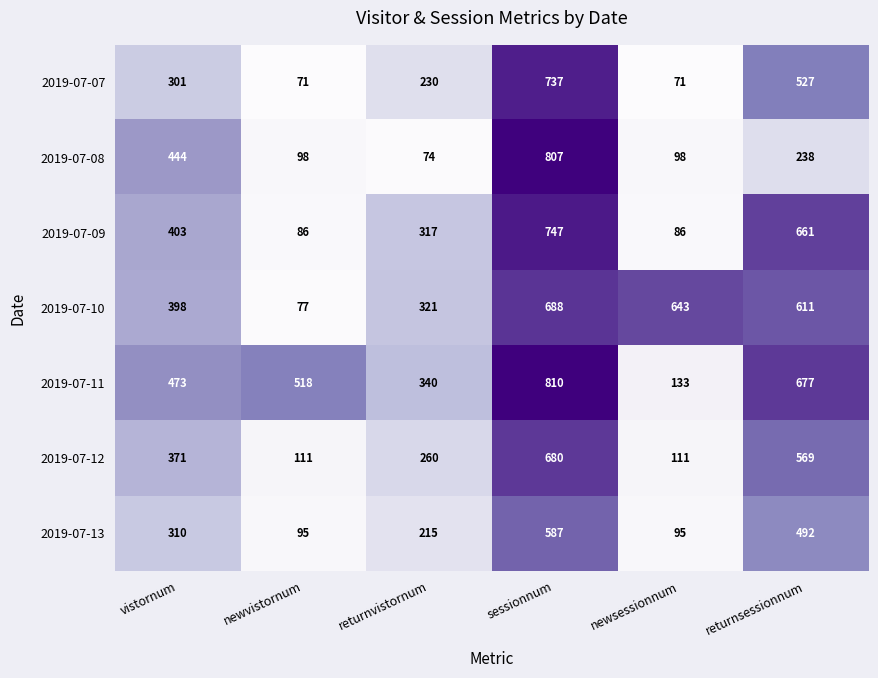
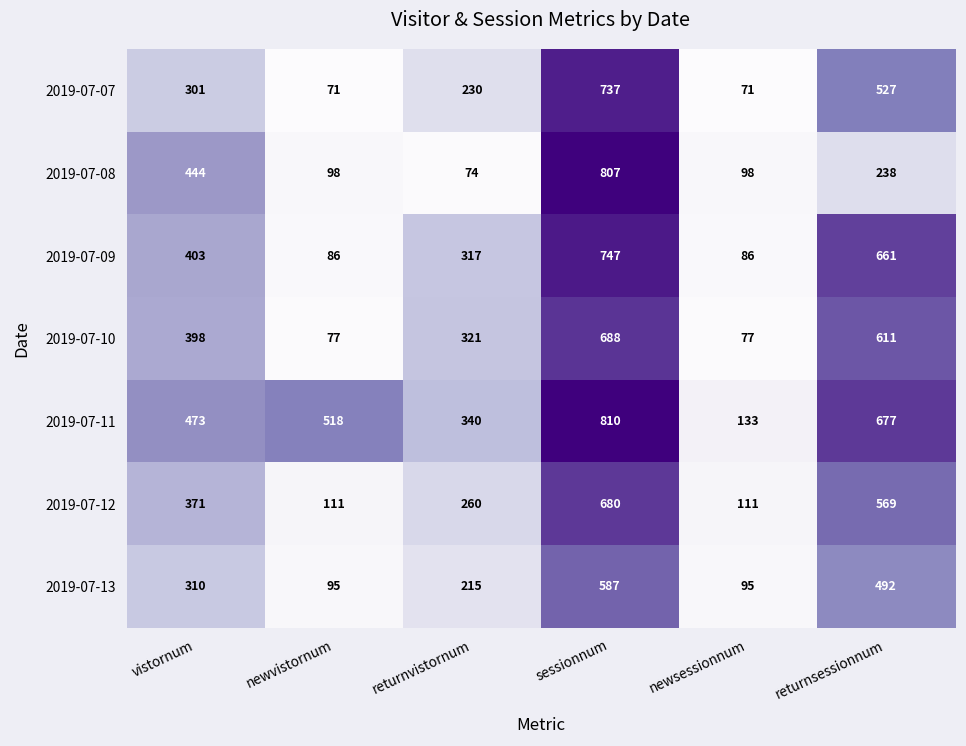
  {
    "2019-07-07": {
      "vistornum": 301,
      "newvistornum": 71,
      "returnvistornum": 230,
      "sessionnum": 737,
      "newsessionnum": 71,
      "returnsessionnum": 527
    },
    "2019-07-08": {
      "vistornum": 444,
      "newvistornum": 98,
      "returnvistornum": 74,
      "sessionnum": 807,
      "newsessionnum": 98,
      "returnsessionnum": 238
    },
    "2019-07-09": {
      "vistornum": 403,
      "newvistornum": 86,
      "returnvistornum": 317,
      "sessionnum": 747,
      "newsessionnum": 86,
      "returnsessionnum": 661
    },
    "2019-07-10": {
      "vistornum": 398,
      "newvistornum": 77,
      "returnvistornum": 321,
      "sessionnum": 688,
-     "newsessionnum": 643,
+     "newsessionnum": 77,
      "returnsessionnum": 611
    },
    "2019-07-11": {
      "vistornum": 473,
      "newvistornum": 518,
      "returnvistornum": 340,
      "sessionnum": 810,
      "newsessionnum": 133,
      "returnsessionnum": 677
    },
    "2019-07-12": {
      "vistornum": 371,
      "newvistornum": 111,
      "returnvistornum": 260,
      "sessionnum": 680,
      "newsessionnum": 111,
      "returnsessionnum": 569
    },
    "2019-07-13": {
      "vistornum": 310,
      "newvistornum": 95,
      "returnvistornum": 215,
      "sessionnum": 587,
      "newsessionnum": 95,
      "returnsessionnum": 492
    }
  }
